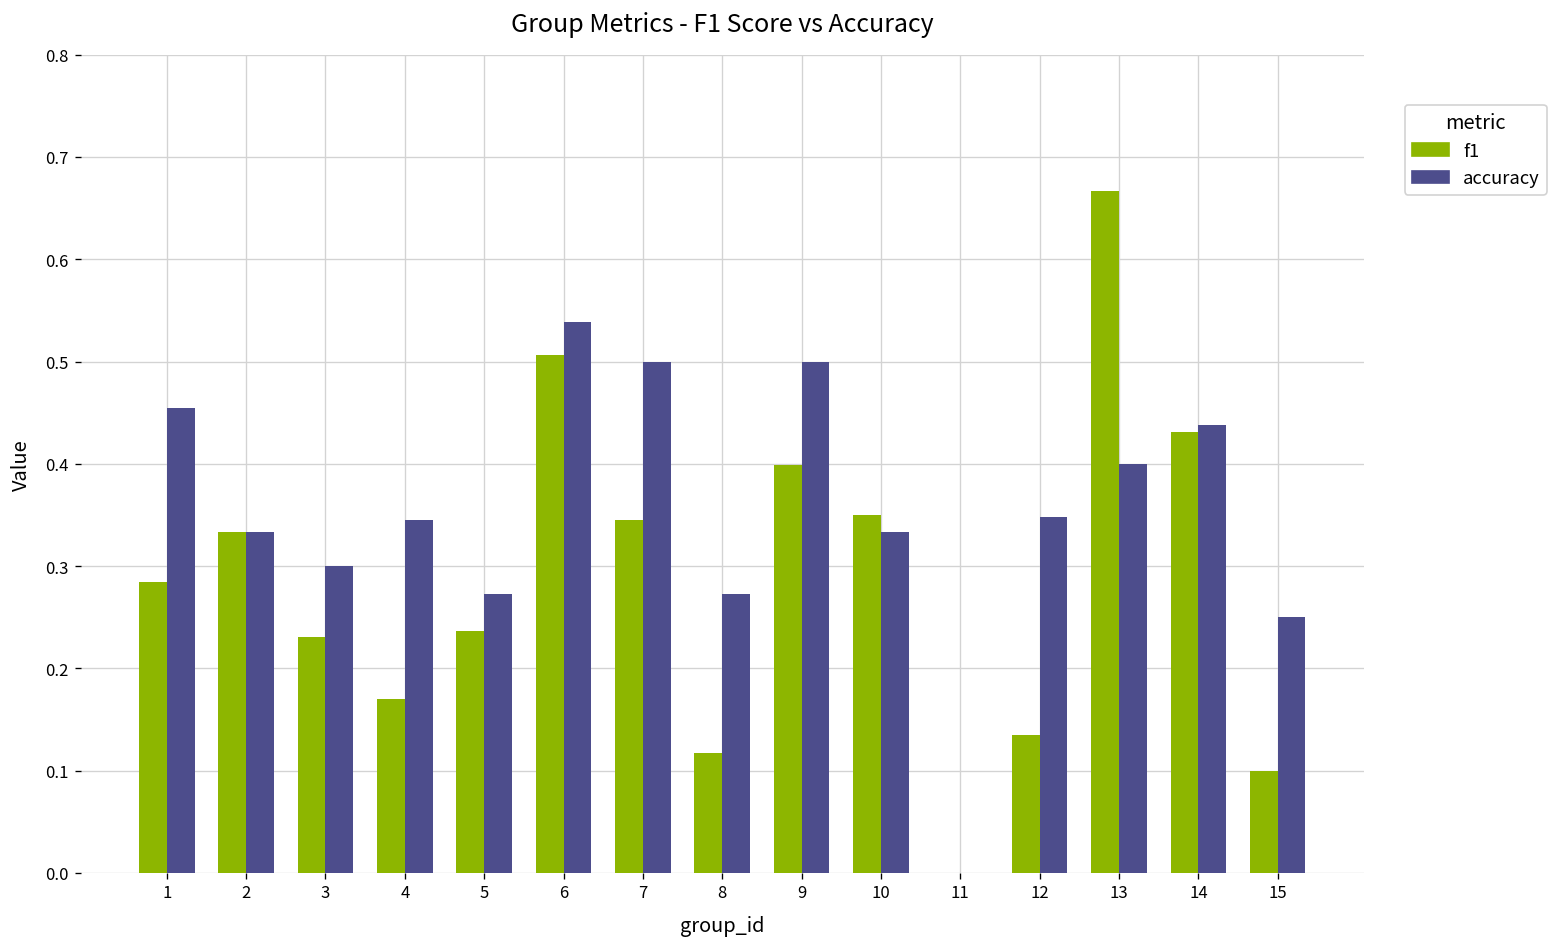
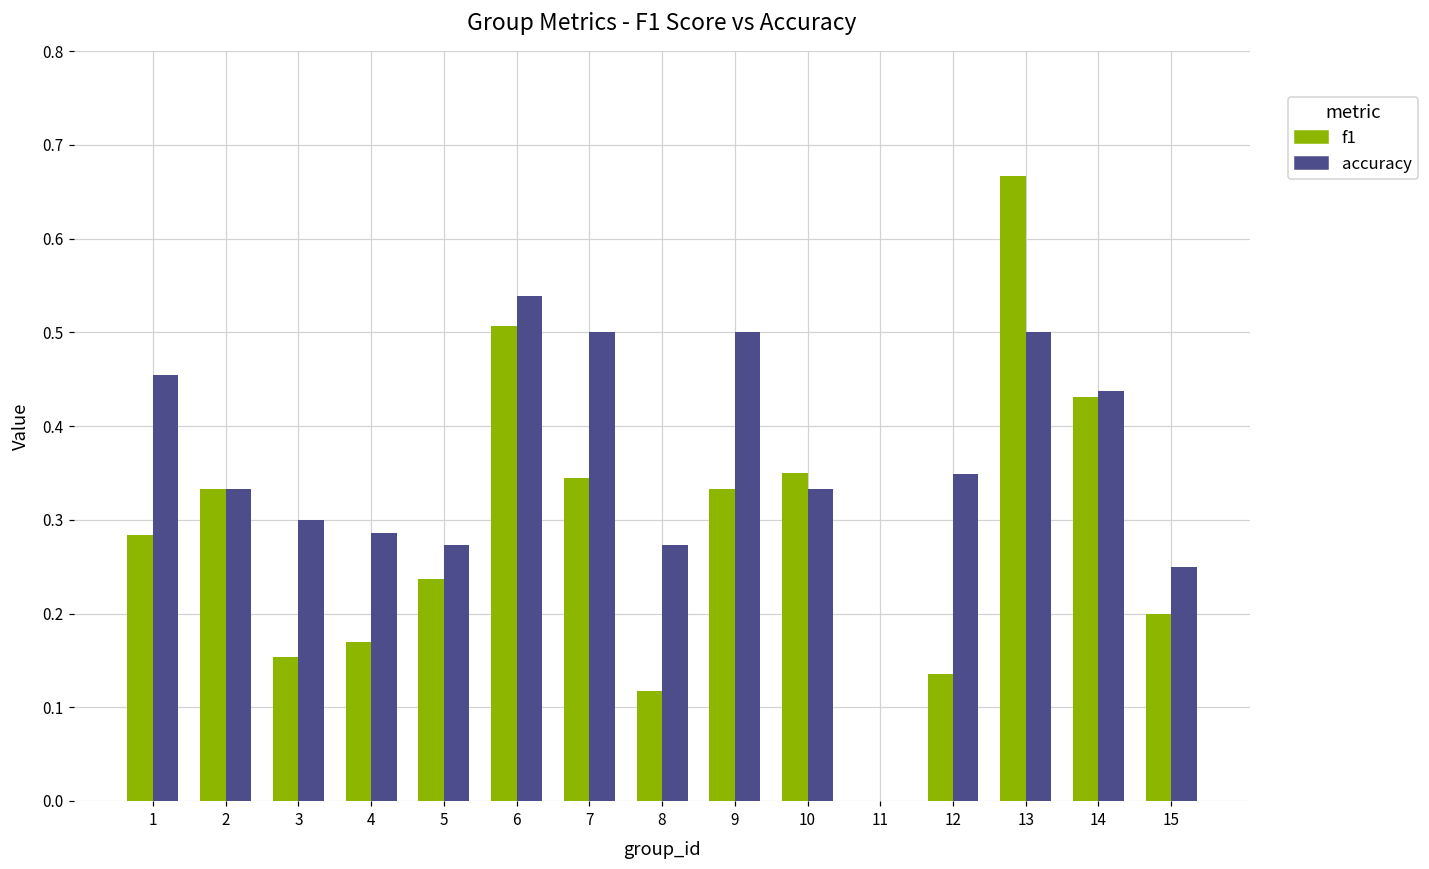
  {
    "f1": {
      "1": 0.28,
      "2": 0.33,
-     "3": 0.23,
+     "3": 0.15,
      "4": 0.17,
      "5": 0.24,
      "6": 0.51,
      "7": 0.35,
      "8": 0.12,
-     "9": 0.40,
+     "9": 0.33,
      "10": 0.35,
      "11": 0.00,
      "12": 0.14,
      "13": 0.67,
      "14": 0.43,
-     "15": 0.1
+     "15": 0.2
    },
    "accuracy": {
      "1": 0.45,
      "2": 0.33,
      "3": 0.30,
-     "4": 0.35,
+     "4": 0.29,
      "5": 0.27,
      "6": 0.54,
      "7": 0.50,
      "8": 0.27,
      "9": 0.50,
      "10": 0.33,
      "11": 0.00,
      "12": 0.35,
-     "13": 0.4,
+     "13": 0.5,
      "14": 0.44,
      "15": 0.25
    }
  }
